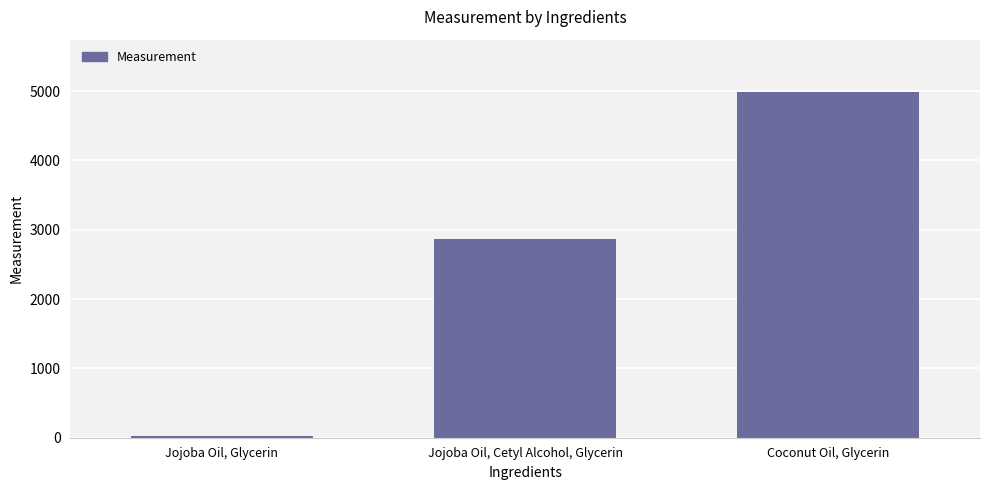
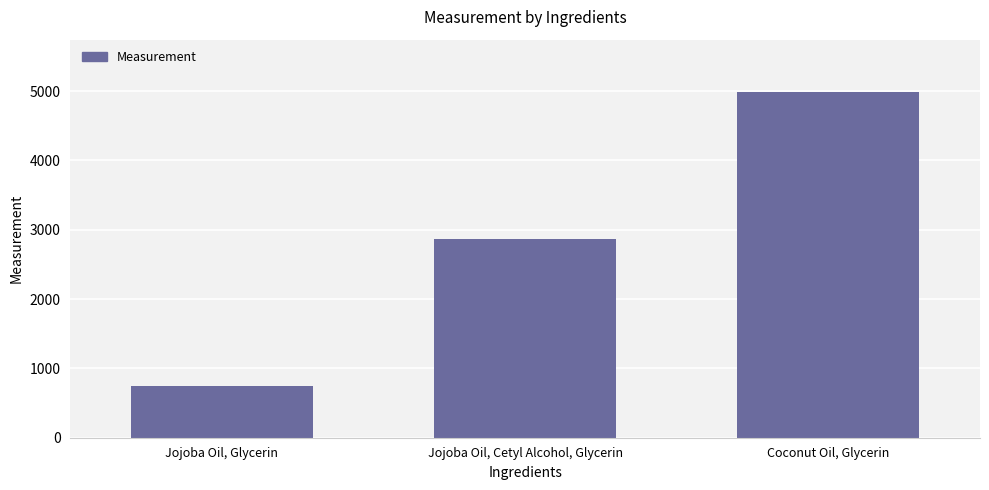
  {
-   "Jojoba Oil, Glycerin": 0,
+   "Jojoba Oil, Glycerin": 700,
    "Jojoba Oil, Cetyl Alcohol, Glycerin": 2900,
    "Coconut Oil, Glycerin": 5000
  }
